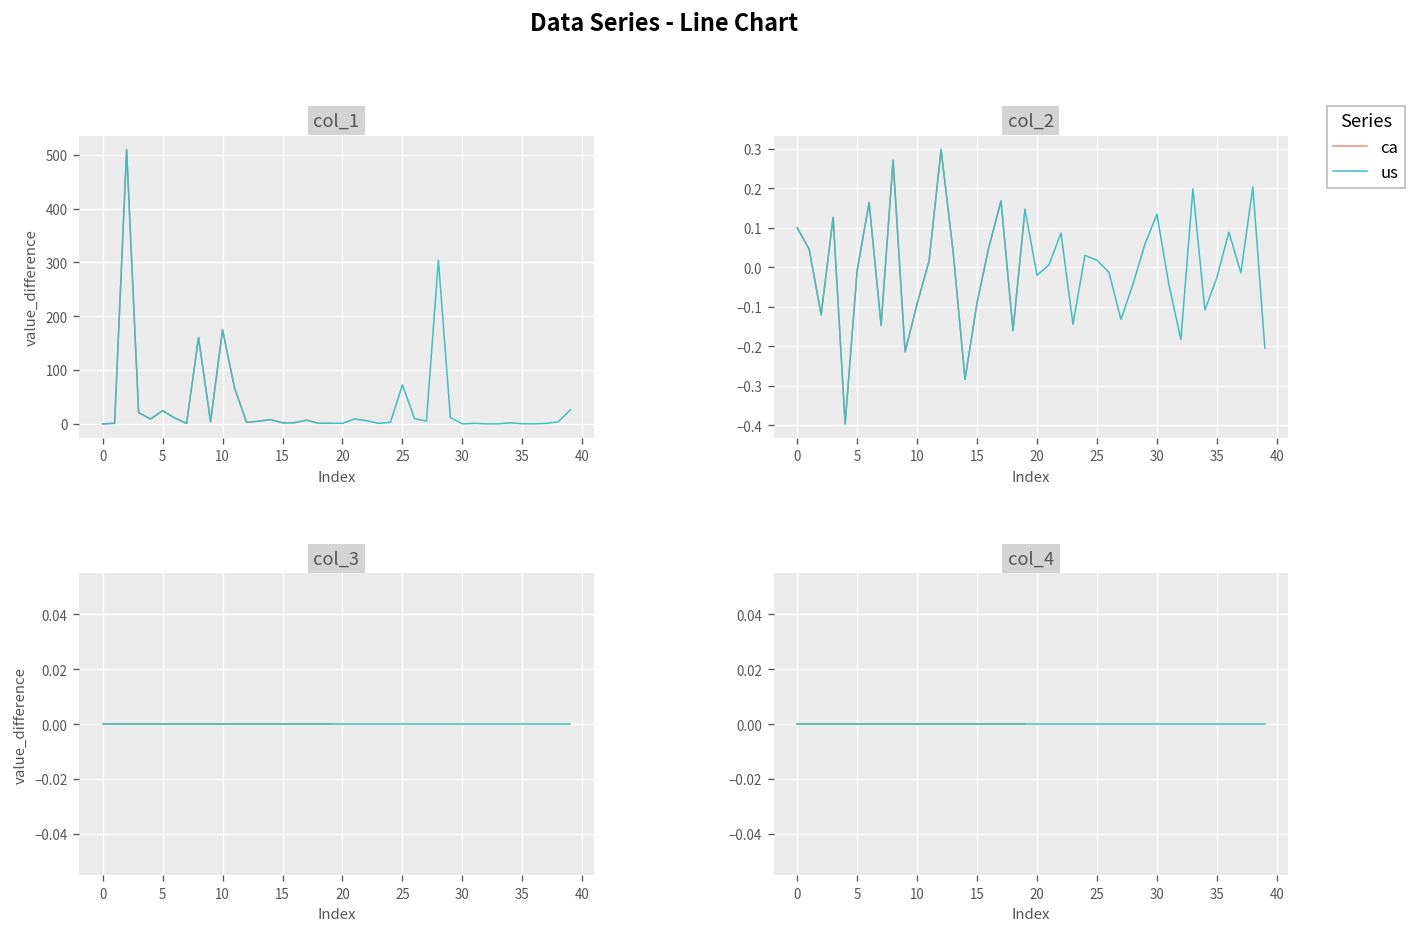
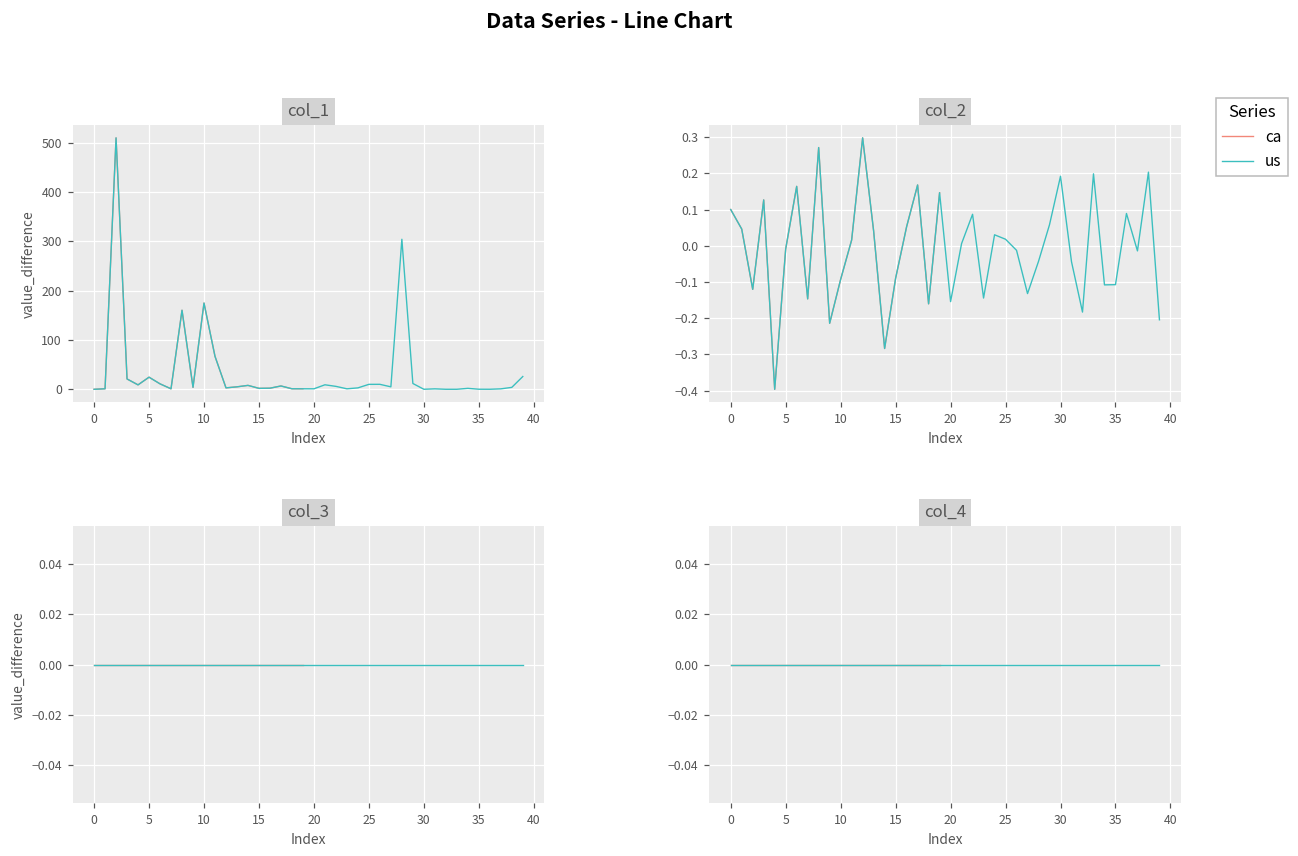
  {
    "col_1": {
      "us": {
        "20": 0,
-       "25": 70,
+       "25": 10,
        "30": 0,
        "35": 0
      }
    },
    "col_2": {
      "us": {
-       "20": -0.02,
+       "20": -0.15,
        "25": 0.02,
-       "30": 0.13,
-       "35": -0.03
+       "30": 0.19,
+       "35": -0.11
      }
    },
    "col_3": {
      "us": {
        "20": 0.000,
        "25": 0.000,
        "30": 0.000,
        "35": 0.000
      }
    },
    "col_4": {
      "us": {
        "20": 0.000,
        "25": 0.000,
        "30": 0.000,
        "35": 0.000
      }
    }
  }
